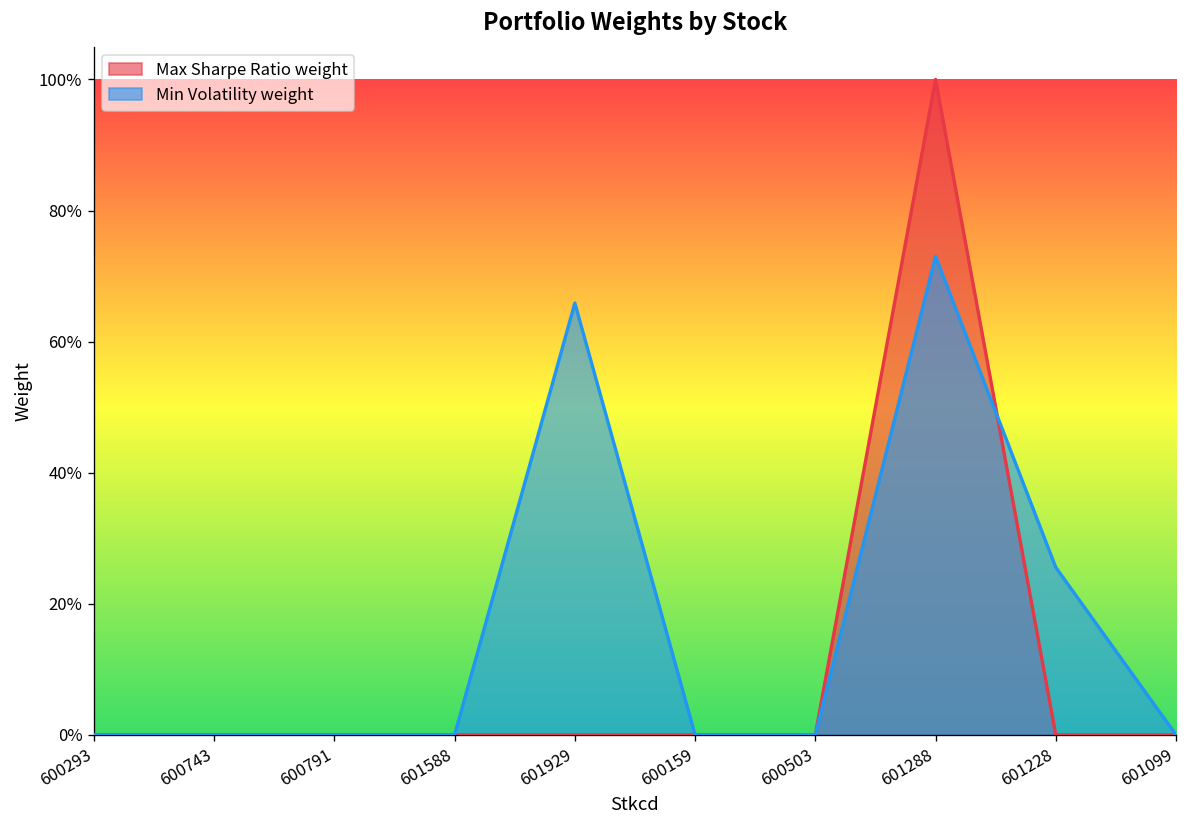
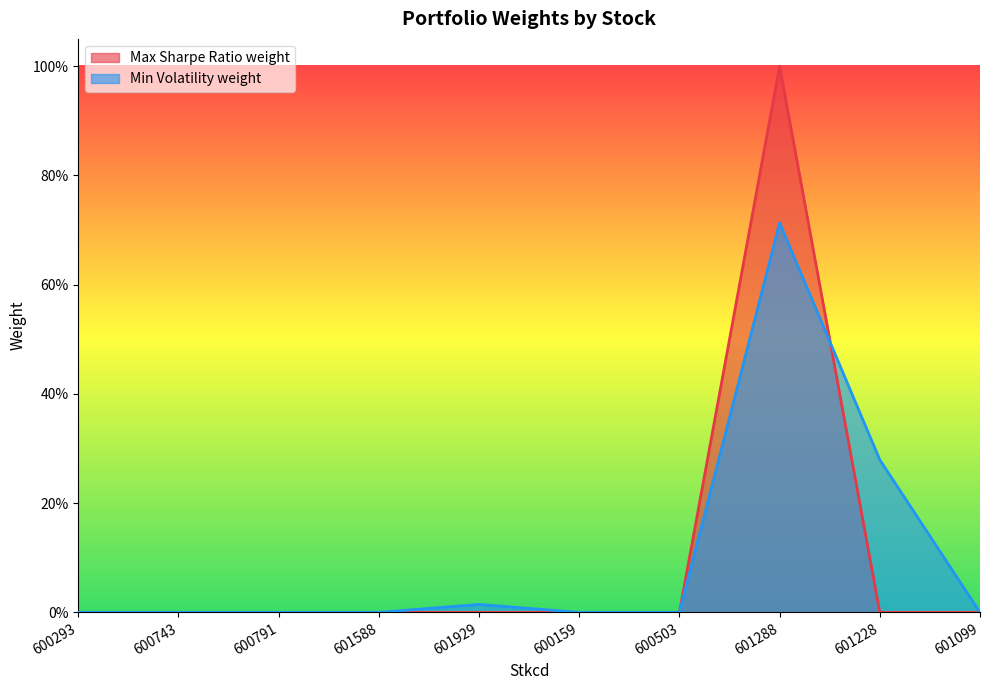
  {
    "Max Sharpe Ratio weight": {
      "601929": "0%",
      "601288": "100%",
      "601228": "0%"
    },
    "Min Volatility weight": {
-     "601929": "66%",
-     "601288": "73%",
-     "601228": "26%"
+     "601929": "1%",
+     "601288": "71%",
+     "601228": "28%"
    }
  }
